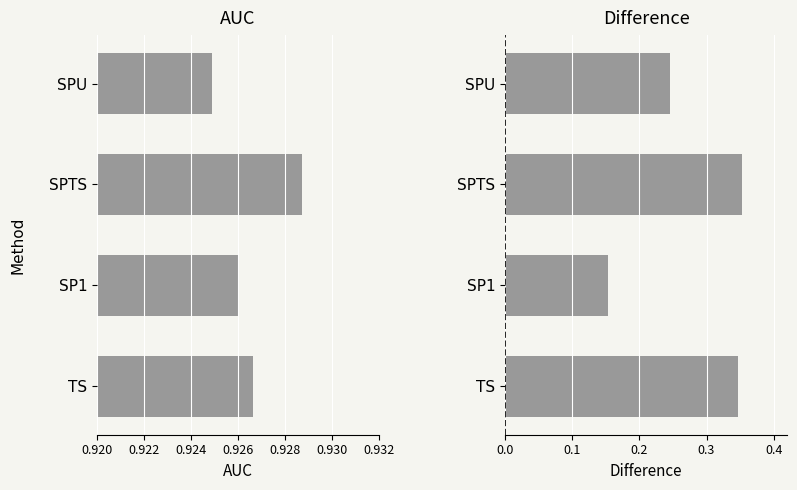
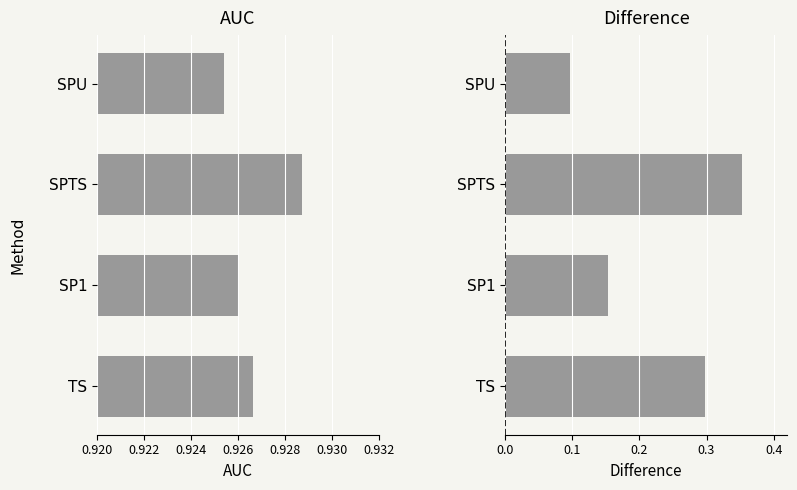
  {
    "AUC": {
-     "SPU": 0.9249,
+     "SPU": 0.9254,
      "SPTS": 0.9288,
      "SP1": 0.9260,
      "TS": 0.9266
    },
    "Difference": {
-     "SPU": 0.25,
+     "SPU": 0.10,
      "SPTS": 0.35,
      "SP1": 0.15,
-     "TS": 0.35
+     "TS": 0.30
    }
  }
